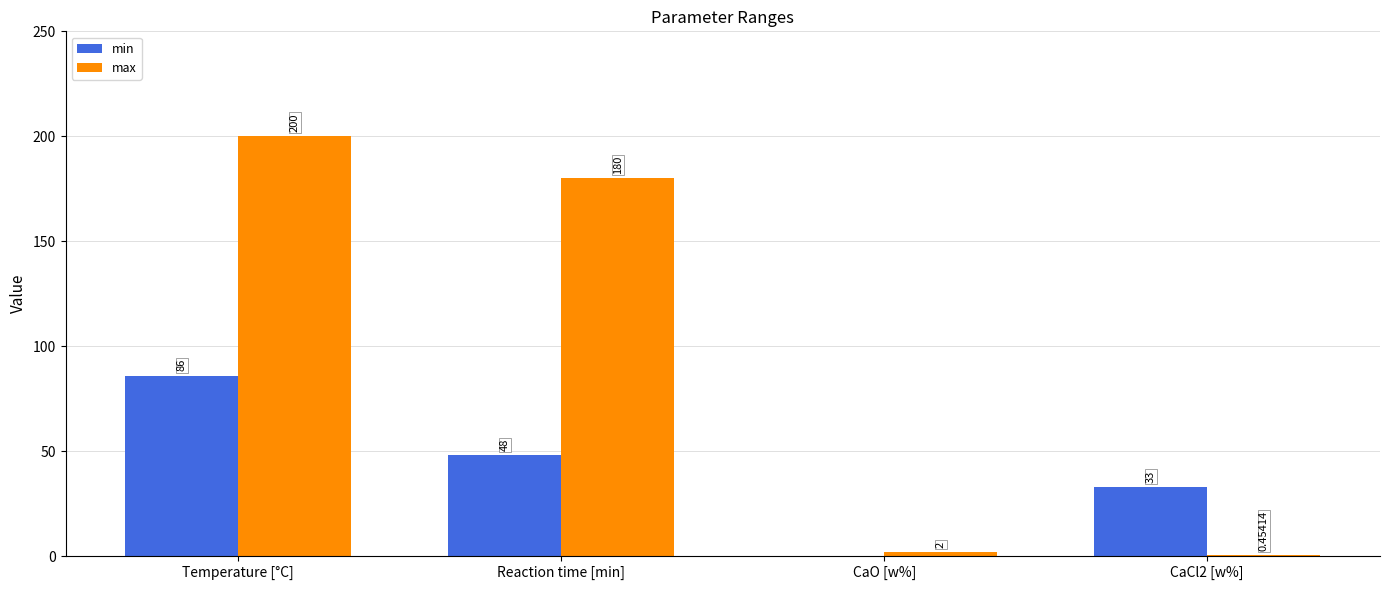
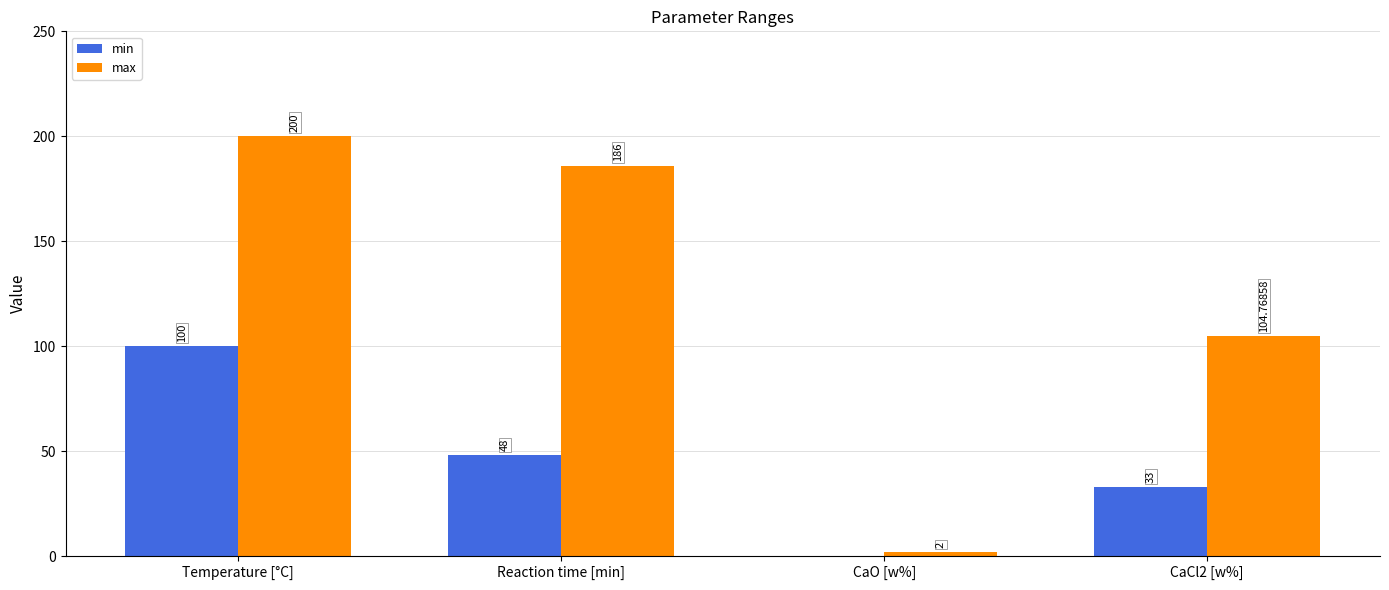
  {
    "min": {
-     "Temperature [°C]": 86
+     "Temperature [°C]": 100
    },
    "max": {
-     "Reaction time [min]": 180,
-     "CaCl2 [w%]": 0.45414
+     "Reaction time [min]": 186,
+     "CaCl2 [w%]": 104.76858
    }
  }
